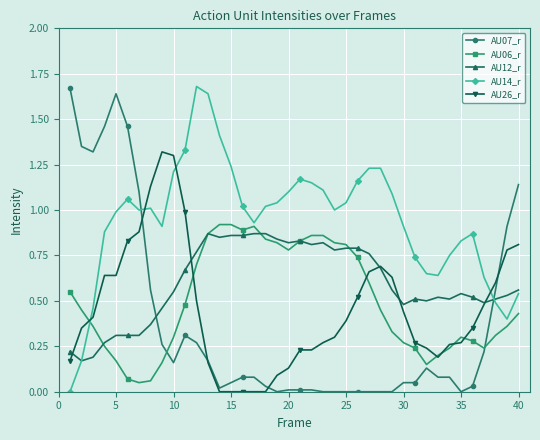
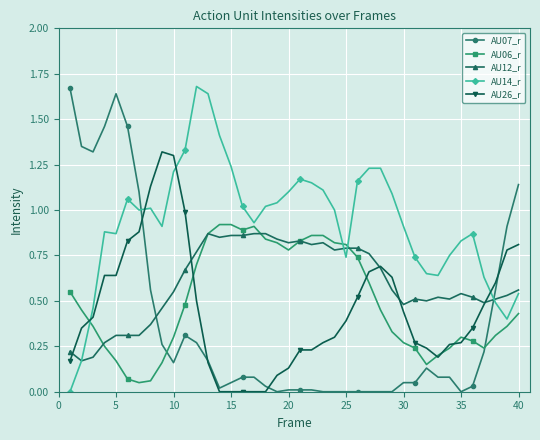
  {
    "AU14_r": {
-     "5": 0.99,
+     "5": 0.87,
      "10": 1.21,
      "15": 1.24,
      "20": 1.10,
-     "25": 1.04,
+     "25": 0.74,
      "30": 0.91,
      "35": 0.83,
      "40": 0.54
    }
  }
